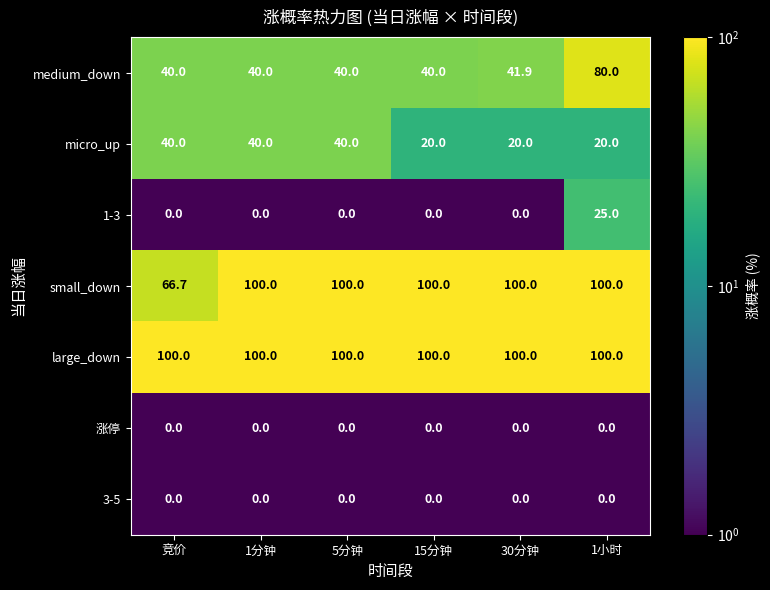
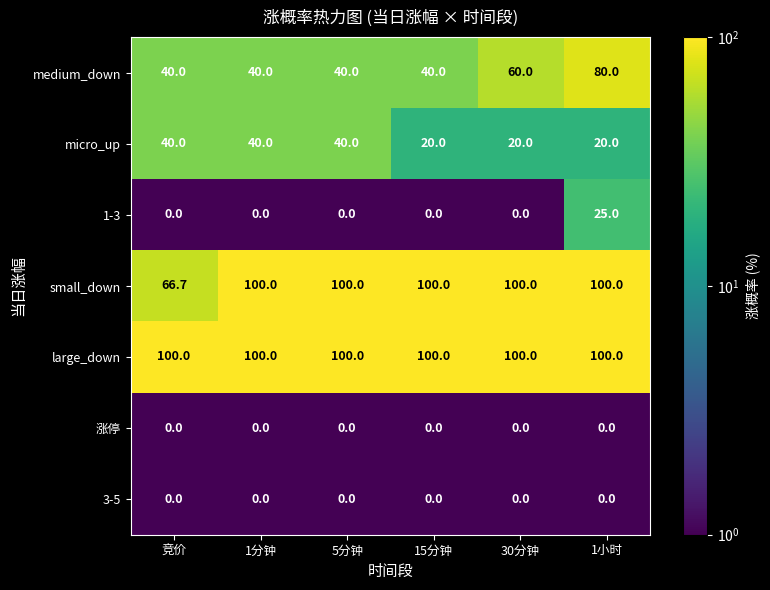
  {
    "medium_down": {
      "竞价": 40.0,
      "1分钟": 40.0,
      "5分钟": 40.0,
      "15分钟": 40.0,
-     "30分钟": 41.9,
+     "30分钟": 60.0,
      "1小时": 80.0
    },
    "micro_up": {
      "竞价": 40.0,
      "1分钟": 40.0,
      "5分钟": 40.0,
      "15分钟": 20.0,
      "30分钟": 20.0,
      "1小时": 20.0
    },
    "1-3": {
      "竞价": 0.0,
      "1分钟": 0.0,
      "5分钟": 0.0,
      "15分钟": 0.0,
      "30分钟": 0.0,
      "1小时": 25.0
    },
    "small_down": {
      "竞价": 66.7,
      "1分钟": 100.0,
      "5分钟": 100.0,
      "15分钟": 100.0,
      "30分钟": 100.0,
      "1小时": 100.0
    },
    "large_down": {
      "竞价": 100.0,
      "1分钟": 100.0,
      "5分钟": 100.0,
      "15分钟": 100.0,
      "30分钟": 100.0,
      "1小时": 100.0
    },
    "涨停": {
      "竞价": 0.0,
      "1分钟": 0.0,
      "5分钟": 0.0,
      "15分钟": 0.0,
      "30分钟": 0.0,
      "1小时": 0.0
    },
    "3-5": {
      "竞价": 0.0,
      "1分钟": 0.0,
      "5分钟": 0.0,
      "15分钟": 0.0,
      "30分钟": 0.0,
      "1小时": 0.0
    }
  }
